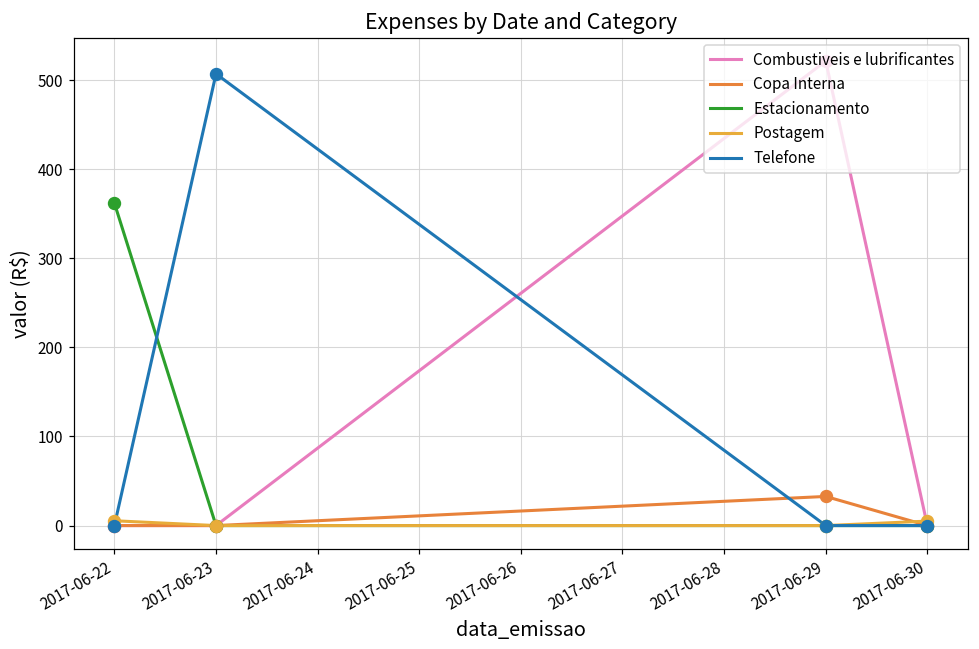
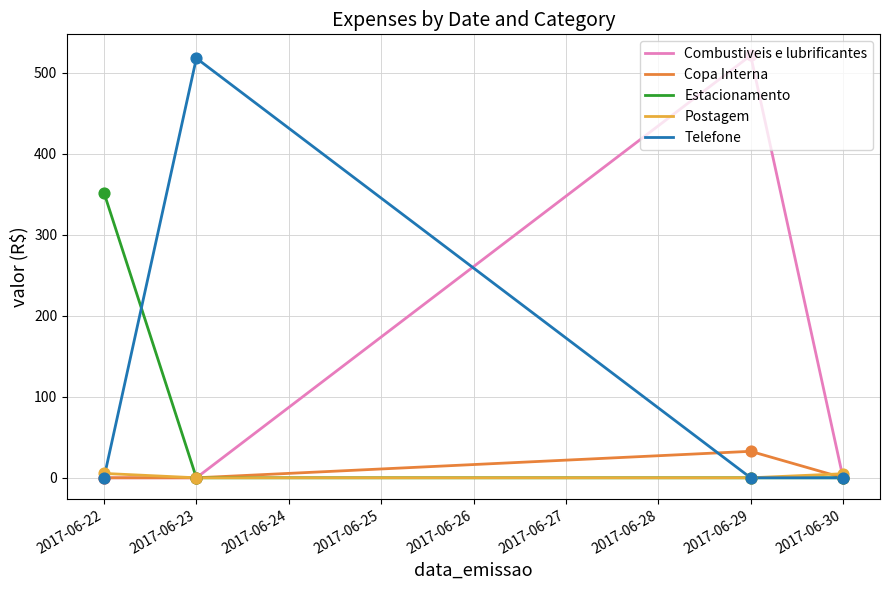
  {
    "Estacionamento": {
-     "2017-06-22": 360
+     "2017-06-22": 350
    },
    "Telefone": {
-     "2017-06-23": 510
+     "2017-06-23": 520
    }
  }
